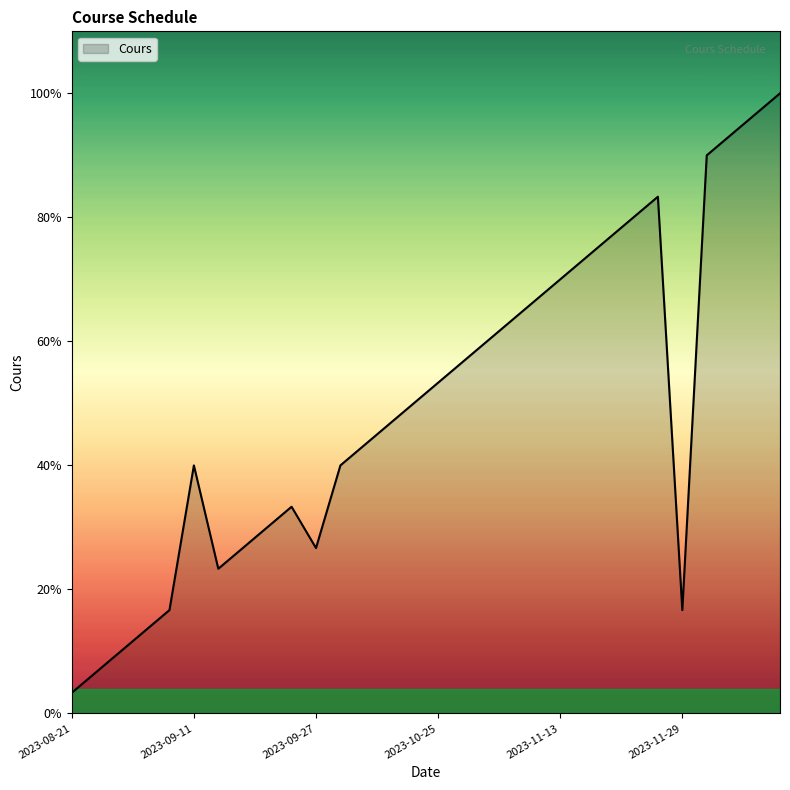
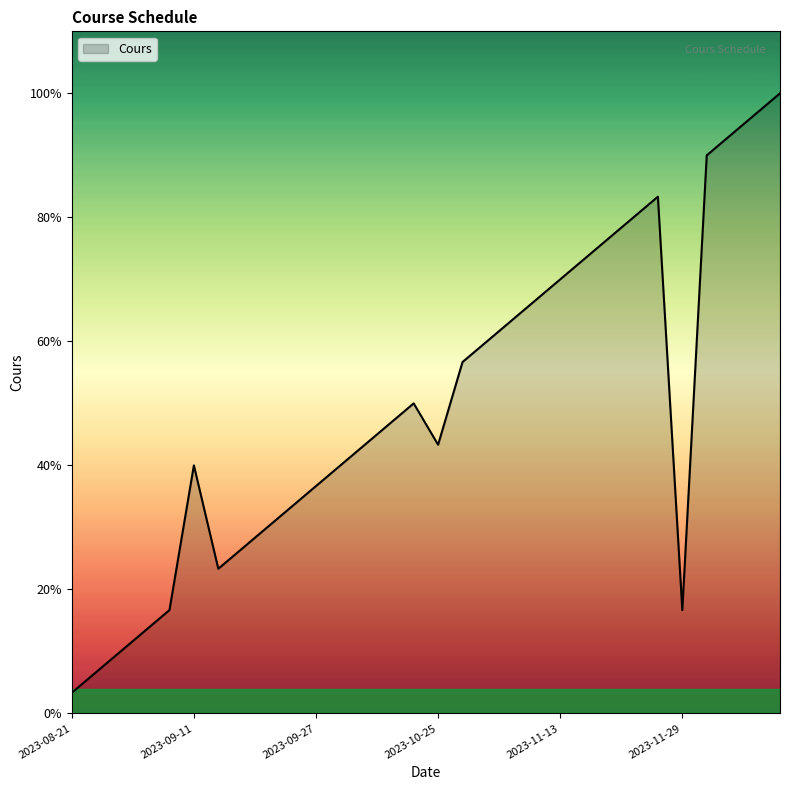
  {
    "2023-09-11": "40%",
-   "2023-09-27": "27%",
-   "2023-10-25": "53%",
+   "2023-09-27": "37%",
+   "2023-10-25": "43%",
    "2023-11-13": "70%",
    "2023-11-29": "17%"
  }
